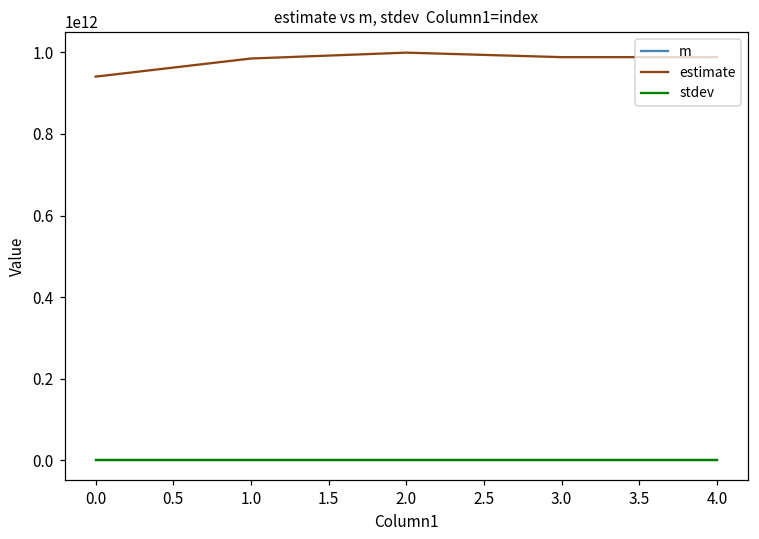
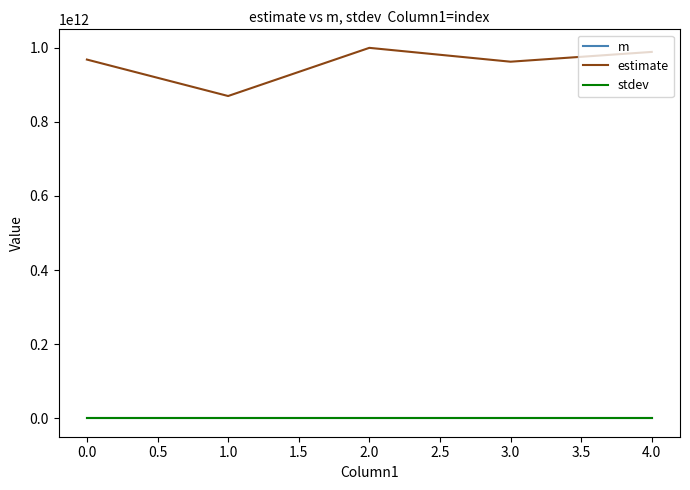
  {
    "stdev": {
      "0.0": 0,
      "1.0": 0,
      "2.0": 0,
      "3.0": 0,
      "4.0": 0
    },
    "estimate": {
-     "0.0": 940000000000,
-     "1.0": 990000000000,
+     "0.0": 970000000000,
+     "1.0": 870000000000,
      "2.0": 1000000000000,
-     "3.0": 990000000000
+     "3.0": 960000000000
    }
  }
